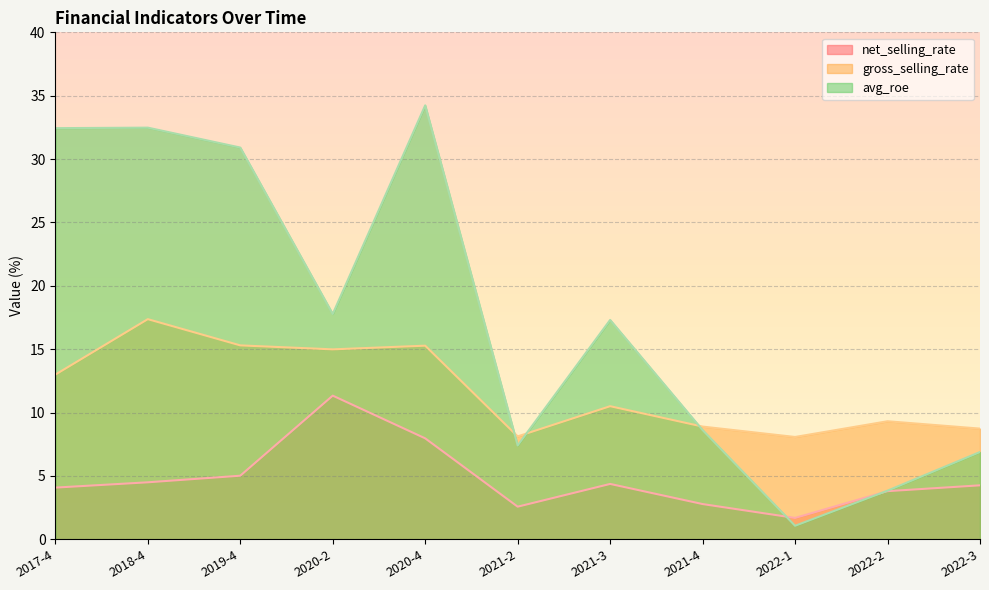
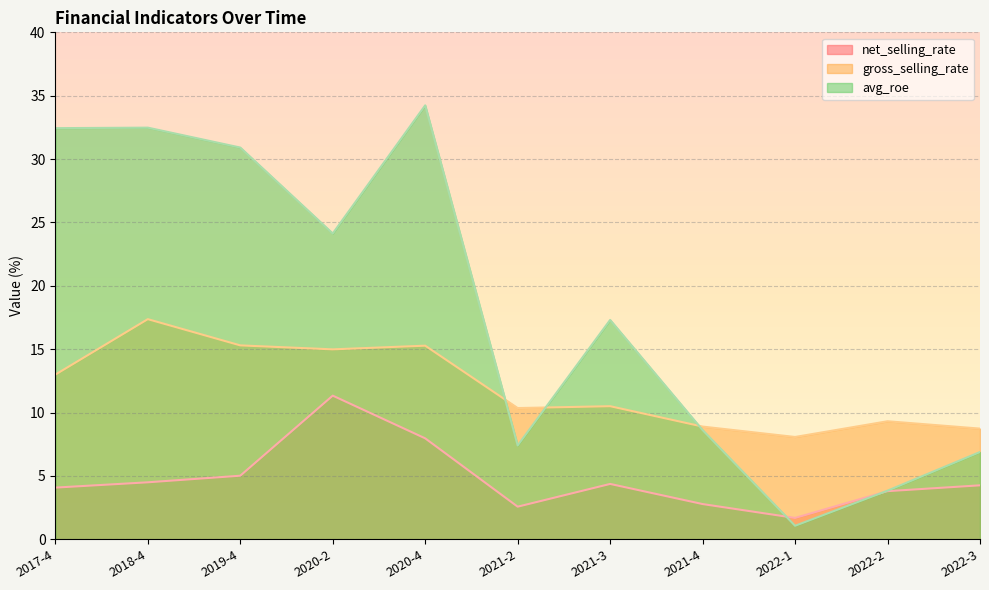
  {
    "net_selling_rate": {
      "2017-4": 4.1,
      "2018-4": 4.5,
      "2019-4": 5.0,
      "2020-2": 11.3,
      "2020-4": 8.0,
      "2021-2": 2.6,
      "2021-3": 4.4,
      "2021-4": 2.8,
      "2022-1": 1.7,
      "2022-3": 4.3
    },
    "gross_selling_rate": {
      "2017-4": 13.0,
      "2018-4": 17.4,
      "2019-4": 15.3,
      "2020-2": 15.0,
      "2020-4": 15.3,
-     "2021-2": 8.1,
+     "2021-2": 10.4,
      "2021-3": 10.5,
      "2021-4": 8.9,
      "2022-1": 8.1,
      "2022-2": 9.3,
      "2022-3": 8.7
    },
    "avg_roe": {
      "2017-4": 32.4,
      "2018-4": 32.5,
      "2019-4": 30.9,
-     "2020-2": 17.8,
+     "2020-2": 24.1,
      "2020-4": 34.2,
      "2021-2": 7.4,
      "2021-3": 17.3,
      "2021-4": 8.6,
      "2022-1": 1.1,
      "2022-3": 6.9
    }
  }
